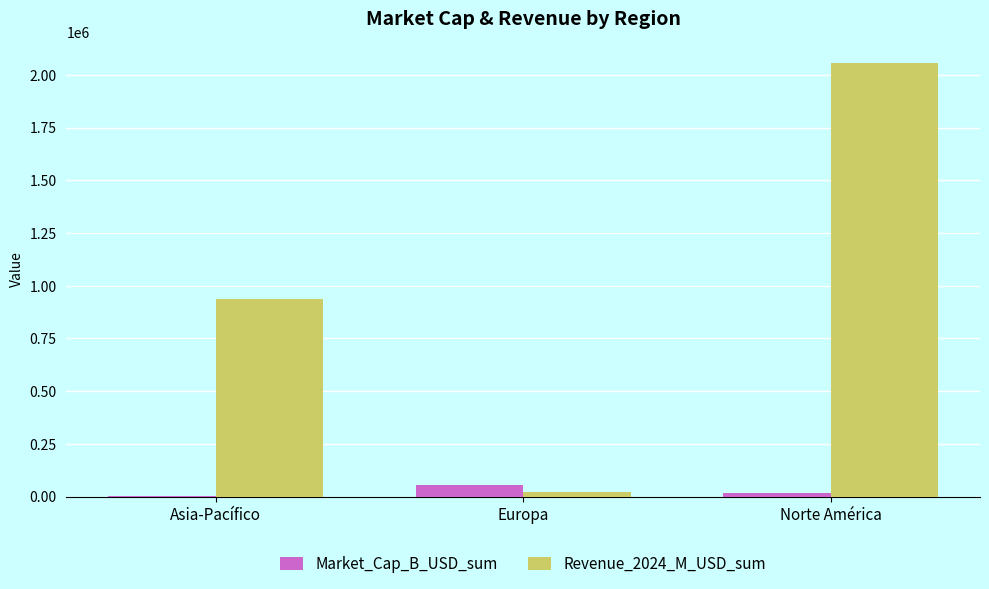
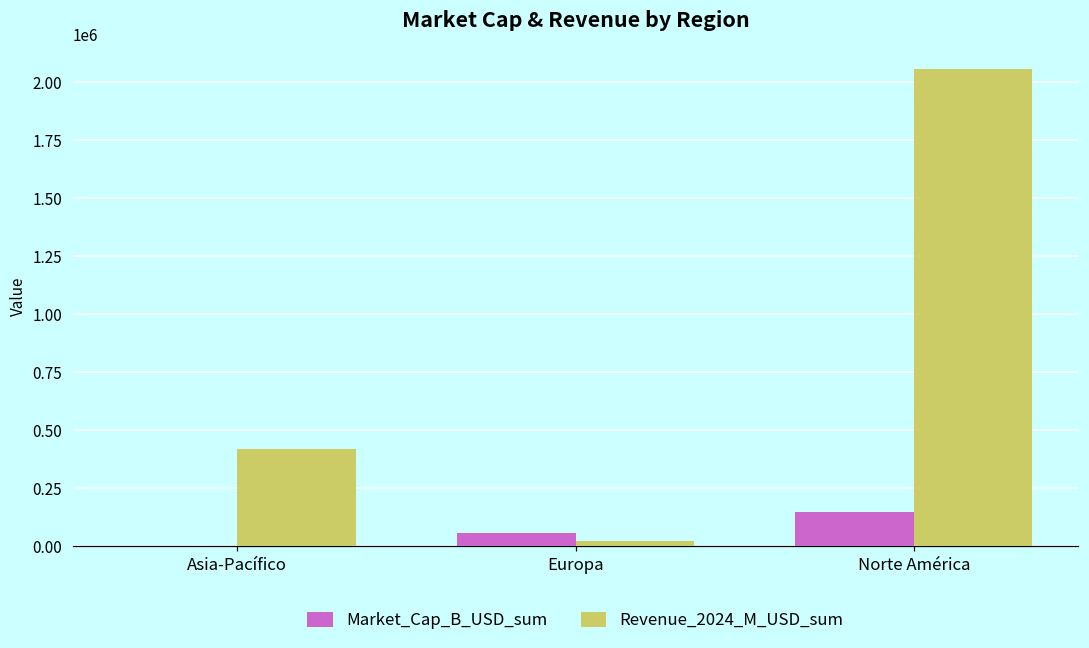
  {
    "Market_Cap_B_USD_sum": {
      "Europa": 60000,
-     "Norte América": 20000
+     "Norte América": 150000
    },
    "Revenue_2024_M_USD_sum": {
-     "Asia-Pacífico": 940000,
+     "Asia-Pacífico": 420000,
      "Europa": 20000,
      "Norte América": 2060000
    }
  }
